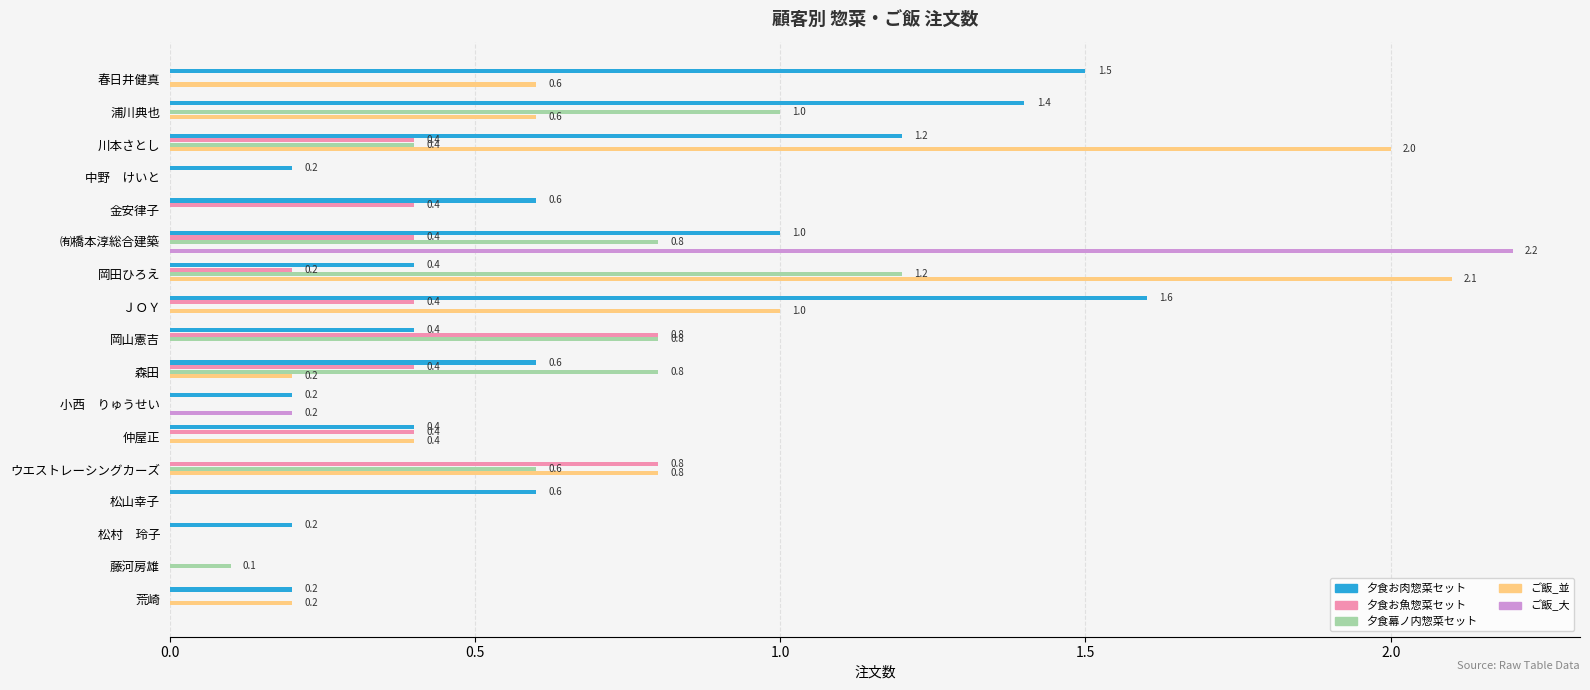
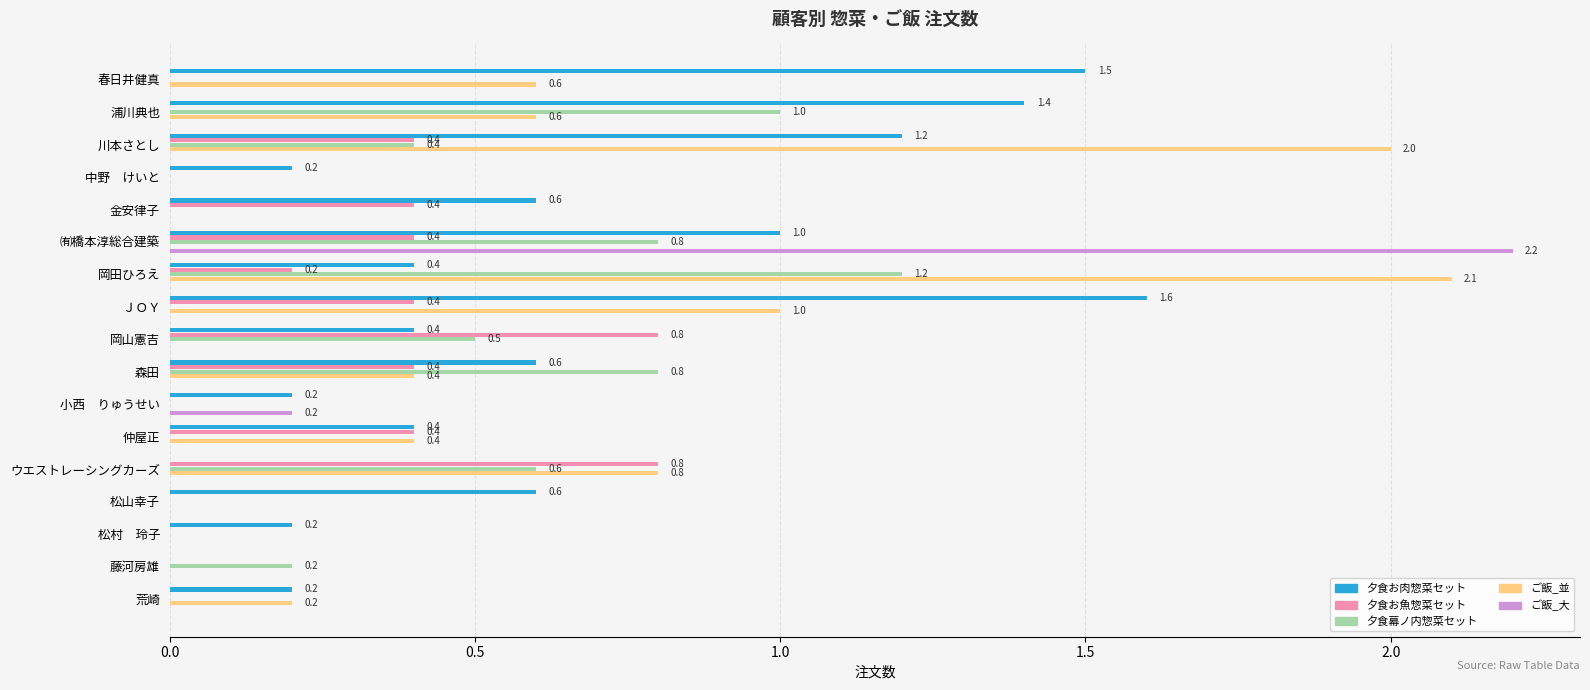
  {
    "夕食お肉惣菜セット": {
      "春日井健真": 1.5,
      "浦川典也": 1.4,
      "川本さとし": 1.2,
      "中野 けいと": 0.2,
      "金安律子": 0.6,
      "㈲橋本淳総合建築": 1.0,
      "岡田ひろえ": 0.4,
      "ＪＯＹ": 1.6,
      "岡山憲吉": 0.4,
      "森田": 0.6,
      "小西 りゅうせい": 0.2,
      "松山幸子": 0.6,
      "松村 玲子": 0.2,
      "荒崎": 0.2
    },
    "夕食幕ノ内惣菜セット": {
      "浦川典也": 1.0,
      "㈲橋本淳総合建築": 0.8,
      "岡田ひろえ": 1.2,
-     "岡山憲吉": 0.8,
+     "岡山憲吉": 0.5,
      "森田": 0.8,
      "ウエストレーシングカーズ": 0.6,
-     "藤河房雄": 0.1
+     "藤河房雄": 0.2
    },
    "ご飯_並": {
      "春日井健真": 0.6,
      "浦川典也": 0.6,
      "川本さとし": 2.0,
      "岡田ひろえ": 2.1,
      "ＪＯＹ": 1.0,
-     "森田": 0.2,
+     "森田": 0.4,
      "仲屋正": 0.4,
      "ウエストレーシングカーズ": 0.8,
      "荒崎": 0.2
    }
  }
